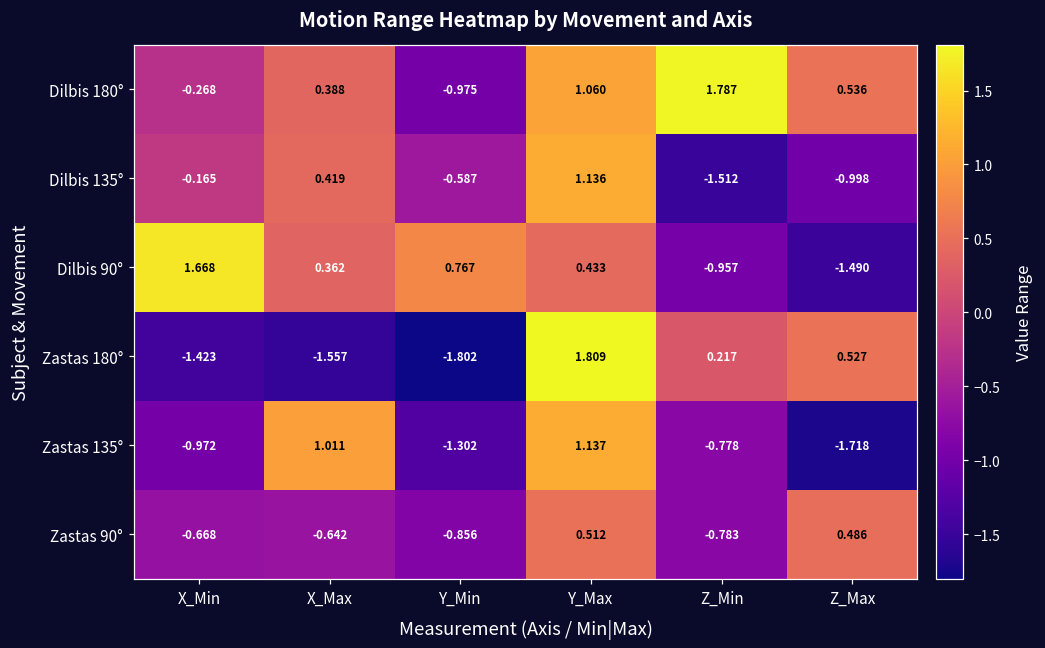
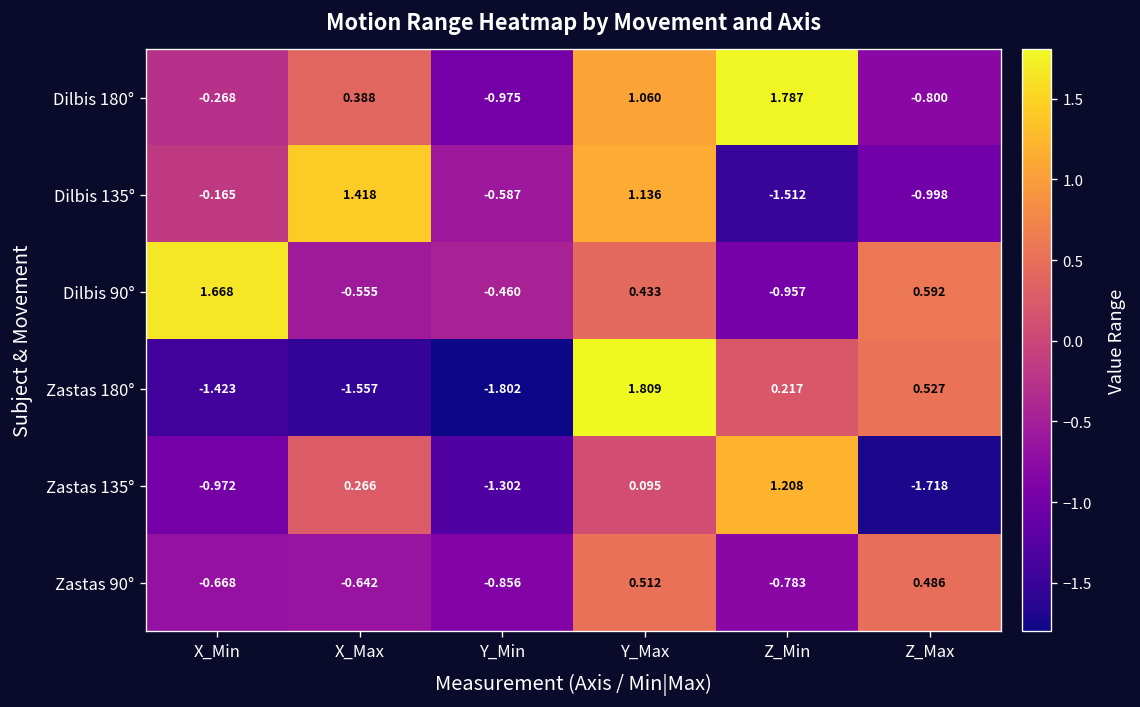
  {
    "Dilbis 180°": {
      "X_Min": -0.268,
      "X_Max": 0.388,
      "Y_Min": -0.975,
      "Y_Max": 1.060,
      "Z_Min": 1.787,
-     "Z_Max": 0.536
+     "Z_Max": -0.800
    },
    "Dilbis 135°": {
      "X_Min": -0.165,
-     "X_Max": 0.419,
+     "X_Max": 1.418,
      "Y_Min": -0.587,
      "Y_Max": 1.136,
      "Z_Min": -1.512,
      "Z_Max": -0.998
    },
    "Dilbis 90°": {
      "X_Min": 1.668,
-     "X_Max": 0.362,
-     "Y_Min": 0.767,
+     "X_Max": -0.555,
+     "Y_Min": -0.460,
      "Y_Max": 0.433,
      "Z_Min": -0.957,
-     "Z_Max": -1.490
+     "Z_Max": 0.592
    },
    "Zastas 180°": {
      "X_Min": -1.423,
      "X_Max": -1.557,
      "Y_Min": -1.802,
      "Y_Max": 1.809,
      "Z_Min": 0.217,
      "Z_Max": 0.527
    },
    "Zastas 135°": {
      "X_Min": -0.972,
-     "X_Max": 1.011,
+     "X_Max": 0.266,
      "Y_Min": -1.302,
-     "Y_Max": 1.137,
-     "Z_Min": -0.778,
+     "Y_Max": 0.095,
+     "Z_Min": 1.208,
      "Z_Max": -1.718
    },
    "Zastas 90°": {
      "X_Min": -0.668,
      "X_Max": -0.642,
      "Y_Min": -0.856,
      "Y_Max": 0.512,
      "Z_Min": -0.783,
      "Z_Max": 0.486
    }
  }
